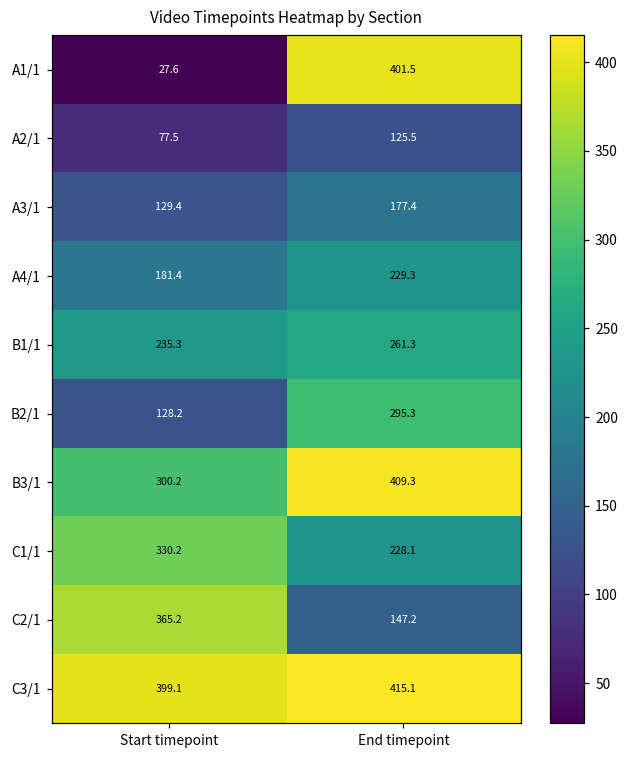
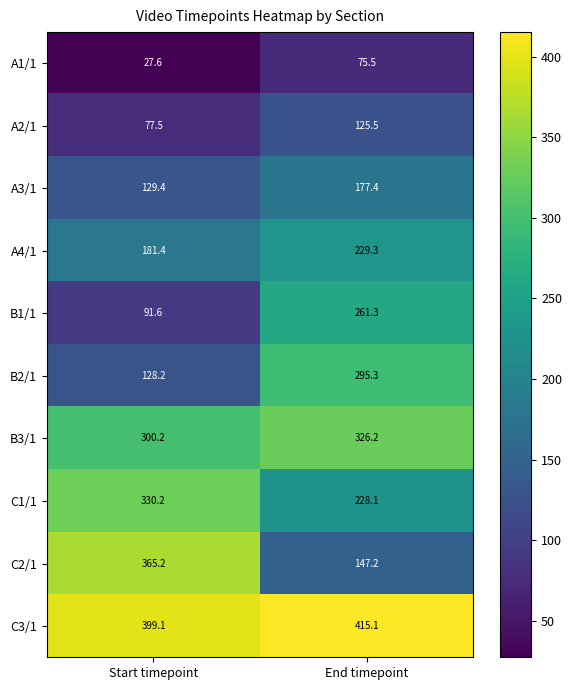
  {
    "A1/1": {
-     "End timepoint": 401.5
+     "End timepoint": 75.5
    },
    "B1/1": {
-     "Start timepoint": 235.3
+     "Start timepoint": 91.6
    },
    "B3/1": {
-     "End timepoint": 409.3
+     "End timepoint": 326.2
    }
  }
